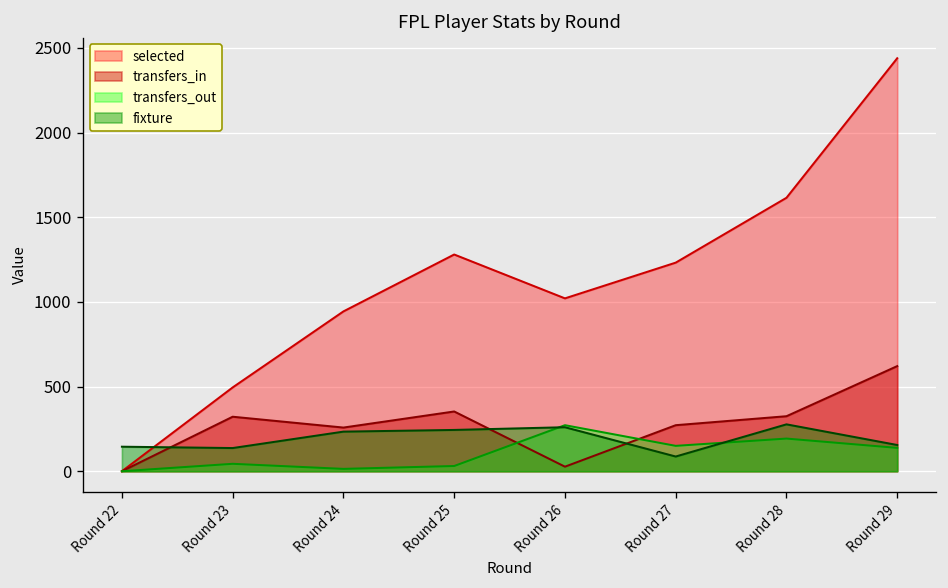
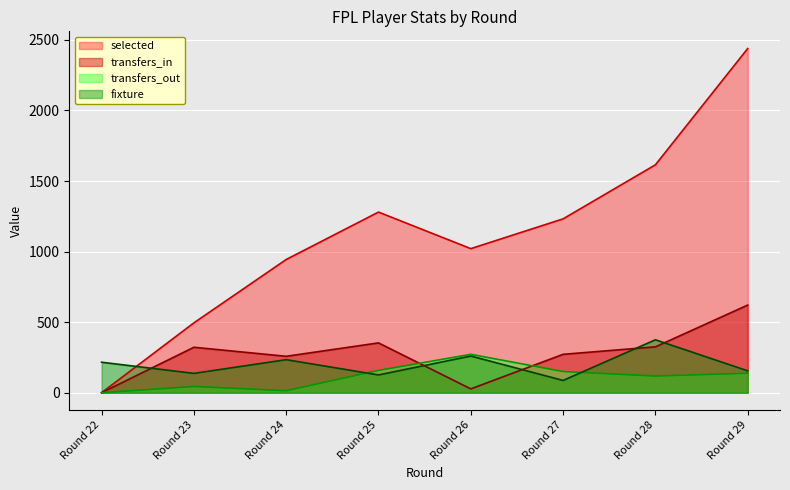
  {
    "transfers_out": {
      "Round 23": 40,
      "Round 24": 10,
-     "Round 25": 30,
+     "Round 25": 160,
      "Round 27": 150,
-     "Round 28": 190
+     "Round 28": 120
    },
    "fixture": {
-     "Round 22": 150,
+     "Round 22": 220,
      "Round 23": 140,
      "Round 24": 230,
-     "Round 25": 240,
+     "Round 25": 130,
      "Round 27": 90,
-     "Round 28": 280
+     "Round 28": 380
    }
  }
